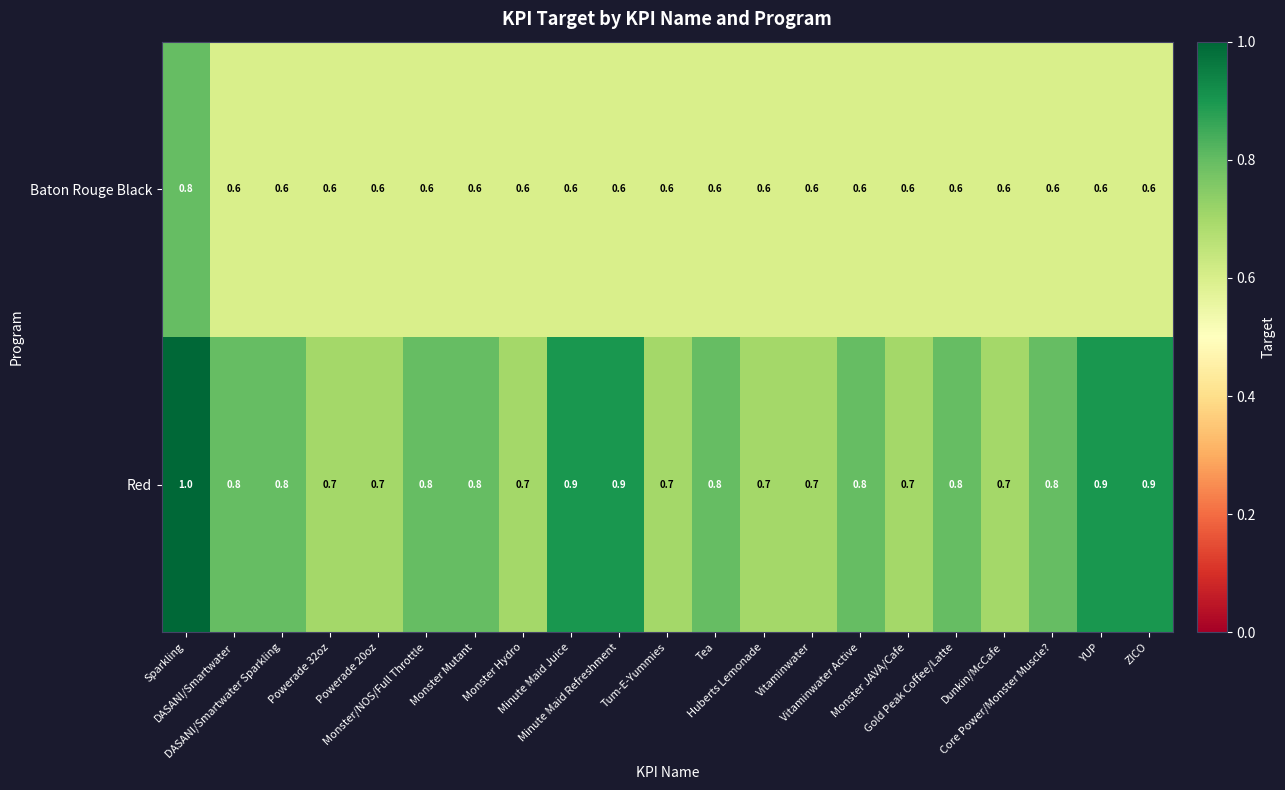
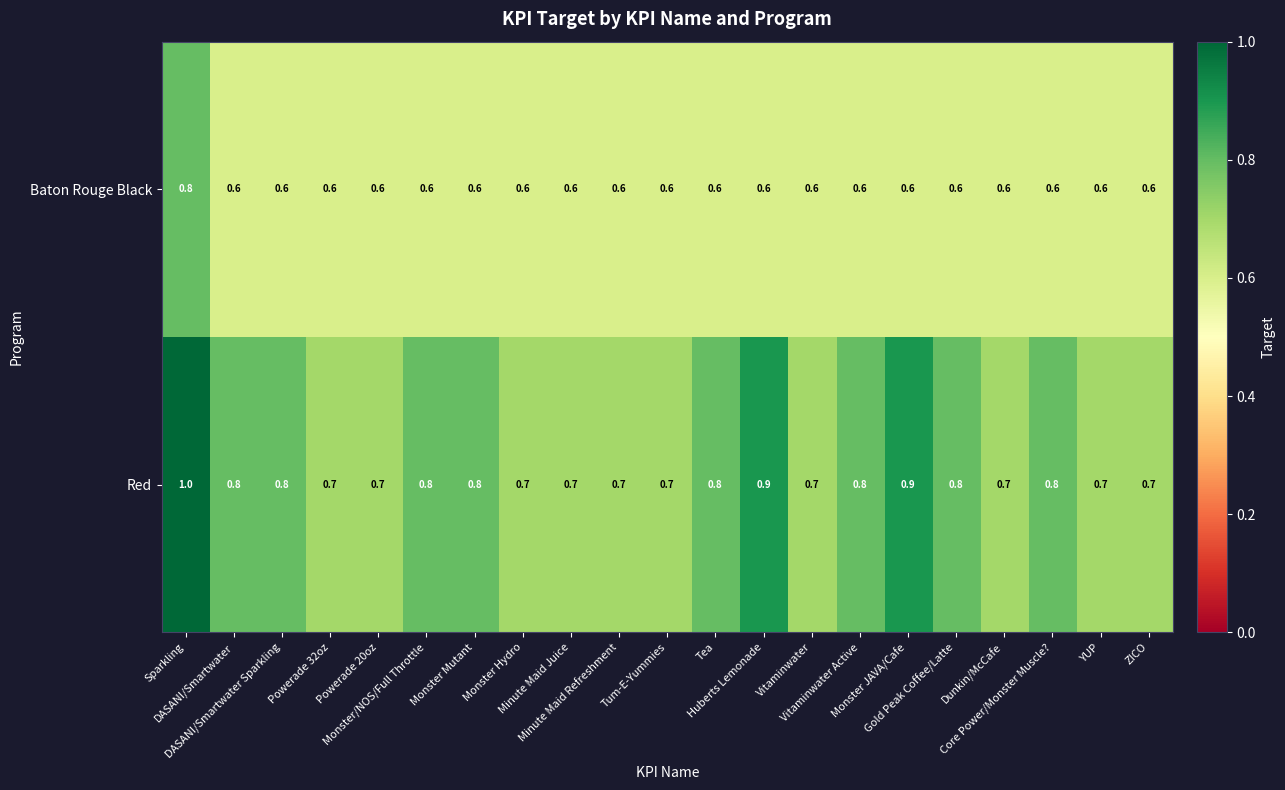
  {
    "Baton Rouge Black": {
      "Sparkling": 0.8,
      "DASANI/Smartwater": 0.6,
      "DASANI/Smartwater Sparkling": 0.6,
      "Powerade 32oz": 0.6,
      "Powerade 20oz": 0.6,
      "Monster/NOS/Full Throttle": 0.6,
      "Monster Mutant": 0.6,
      "Monster Hydro": 0.6,
      "Minute Maid Juice": 0.6,
      "Minute Maid Refreshment": 0.6,
      "Tum-E-Yummies": 0.6,
      "Tea": 0.6,
      "Huberts Lemonade": 0.6,
      "Vitaminwater": 0.6,
      "Vitaminwater Active": 0.6,
      "Monster JAVA/Cafe": 0.6,
      "Gold Peak Coffee/Latte": 0.6,
      "Dunkin/McCafe": 0.6,
      "Core Power/Monster Muscle?": 0.6,
      "YUP": 0.6,
      "ZICO": 0.6
    },
    "Red": {
      "Sparkling": 1.0,
      "DASANI/Smartwater": 0.8,
      "DASANI/Smartwater Sparkling": 0.8,
      "Powerade 32oz": 0.7,
      "Powerade 20oz": 0.7,
      "Monster/NOS/Full Throttle": 0.8,
      "Monster Mutant": 0.8,
      "Monster Hydro": 0.7,
-     "Minute Maid Juice": 0.9,
-     "Minute Maid Refreshment": 0.9,
+     "Minute Maid Juice": 0.7,
+     "Minute Maid Refreshment": 0.7,
      "Tum-E-Yummies": 0.7,
      "Tea": 0.8,
-     "Huberts Lemonade": 0.7,
+     "Huberts Lemonade": 0.9,
      "Vitaminwater": 0.7,
      "Vitaminwater Active": 0.8,
-     "Monster JAVA/Cafe": 0.7,
+     "Monster JAVA/Cafe": 0.9,
      "Gold Peak Coffee/Latte": 0.8,
      "Dunkin/McCafe": 0.7,
      "Core Power/Monster Muscle?": 0.8,
-     "YUP": 0.9,
-     "ZICO": 0.9
+     "YUP": 0.7,
+     "ZICO": 0.7
    }
  }
